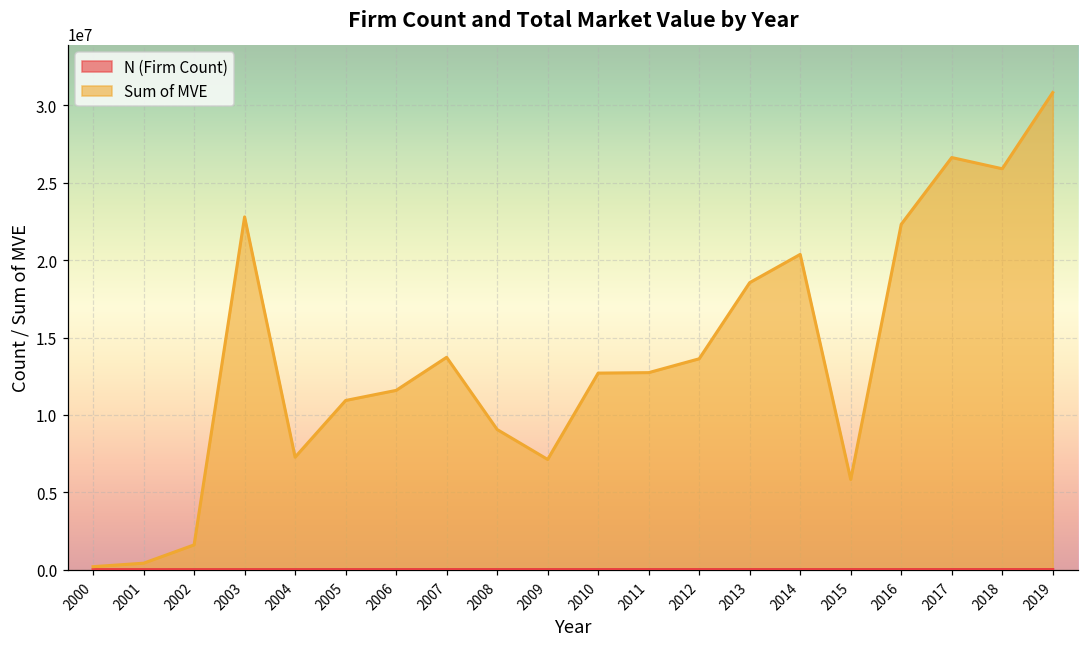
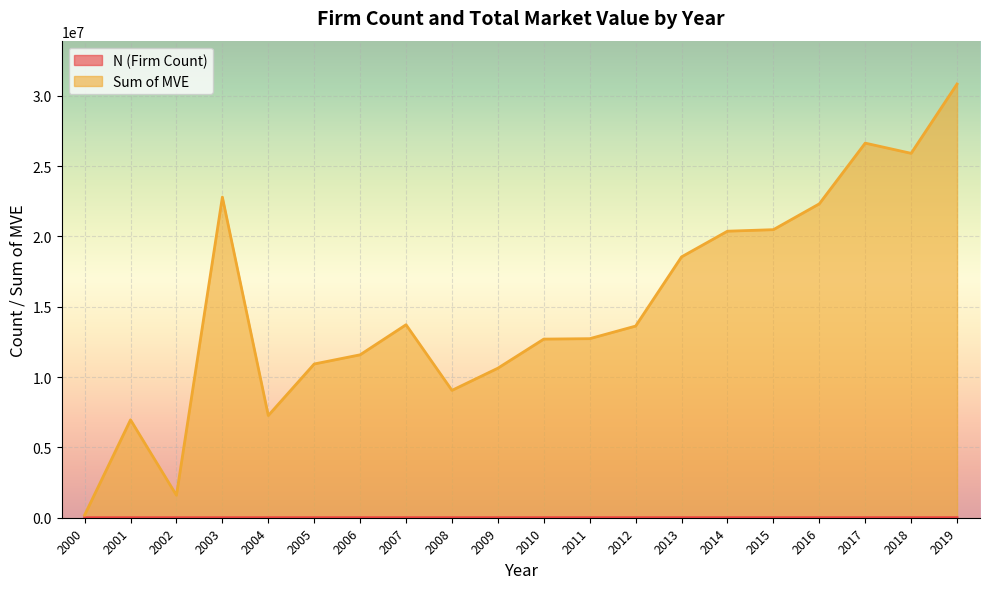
  {
    "N (Firm Count)": {
      "2000": 0,
      "2001": 0,
      "2002": 0,
      "2003": 0,
      "2004": 0,
      "2005": 0,
      "2006": 0,
      "2007": 0,
      "2008": 0,
      "2009": 0,
      "2010": 0,
      "2011": 0,
      "2012": 0,
      "2013": 0,
      "2014": 0,
      "2015": 0,
      "2016": 0,
      "2017": 0,
      "2018": 0,
      "2019": 0
    },
    "Sum of MVE": {
      "2000": 200000,
-     "2001": 400000,
+     "2001": 7000000,
      "2002": 1600000,
      "2003": 22800000,
      "2004": 7300000,
      "2005": 10900000,
      "2006": 11600000,
      "2007": 13700000,
      "2008": 9100000,
-     "2009": 7100000,
+     "2009": 10600000,
      "2010": 12700000,
      "2011": 12700000,
      "2012": 13600000,
      "2013": 18500000,
      "2014": 20400000,
-     "2015": 5800000,
+     "2015": 20500000,
      "2016": 22300000,
      "2017": 26600000,
      "2018": 25900000,
      "2019": 30800000
    }
  }
